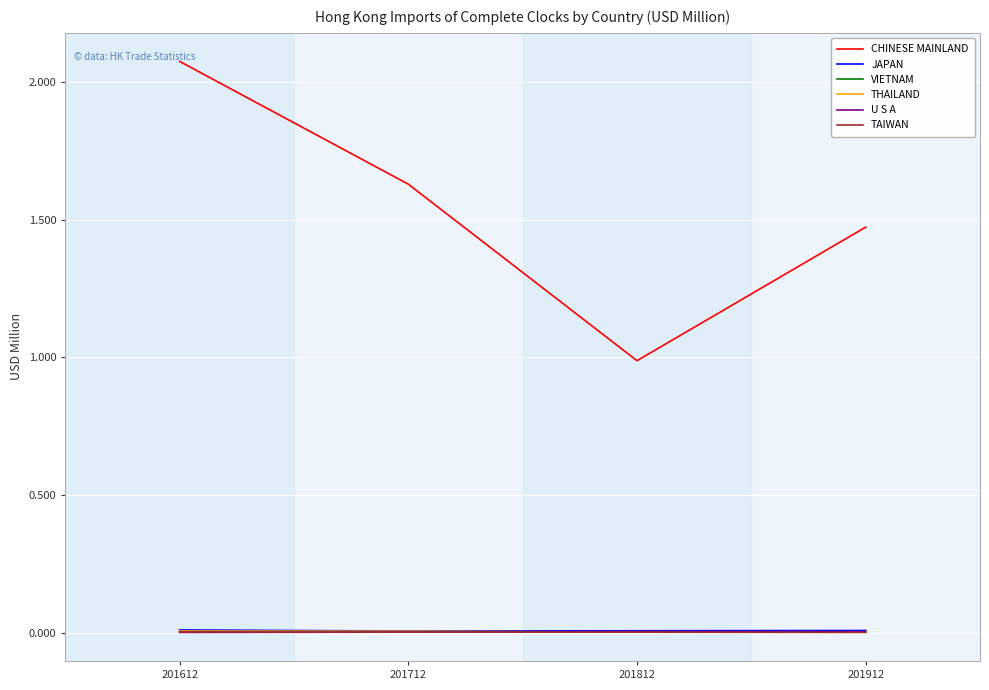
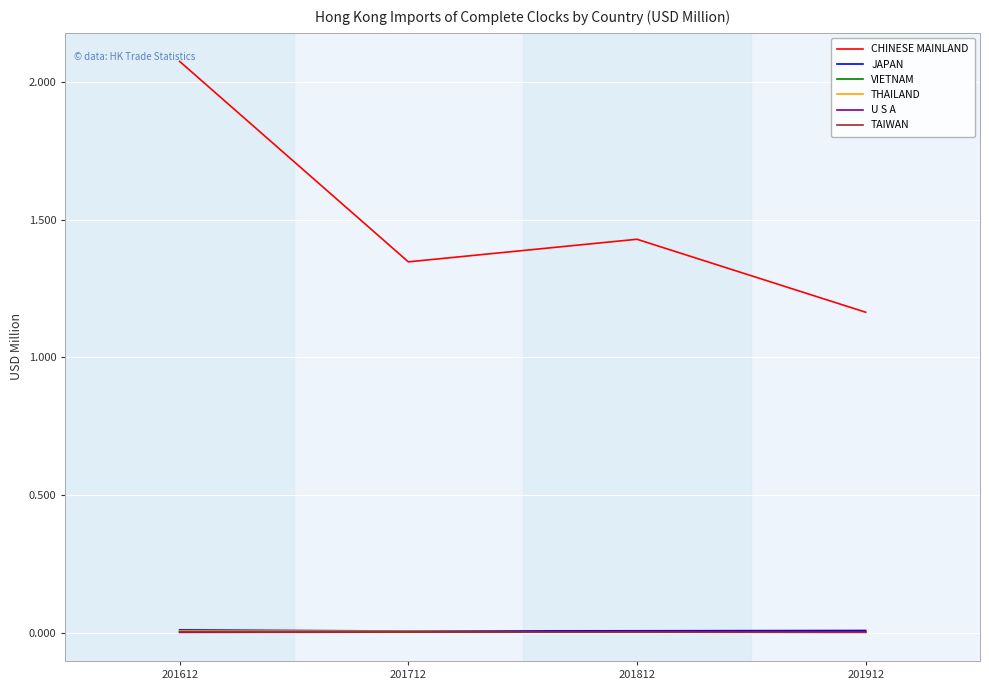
  {
    "CHINESE MAINLAND": {
      "201612": 2.08,
-     "201712": 1.63,
-     "201812": 0.99,
-     "201912": 1.47
+     "201712": 1.35,
+     "201812": 1.43,
+     "201912": 1.16
    }
  }
